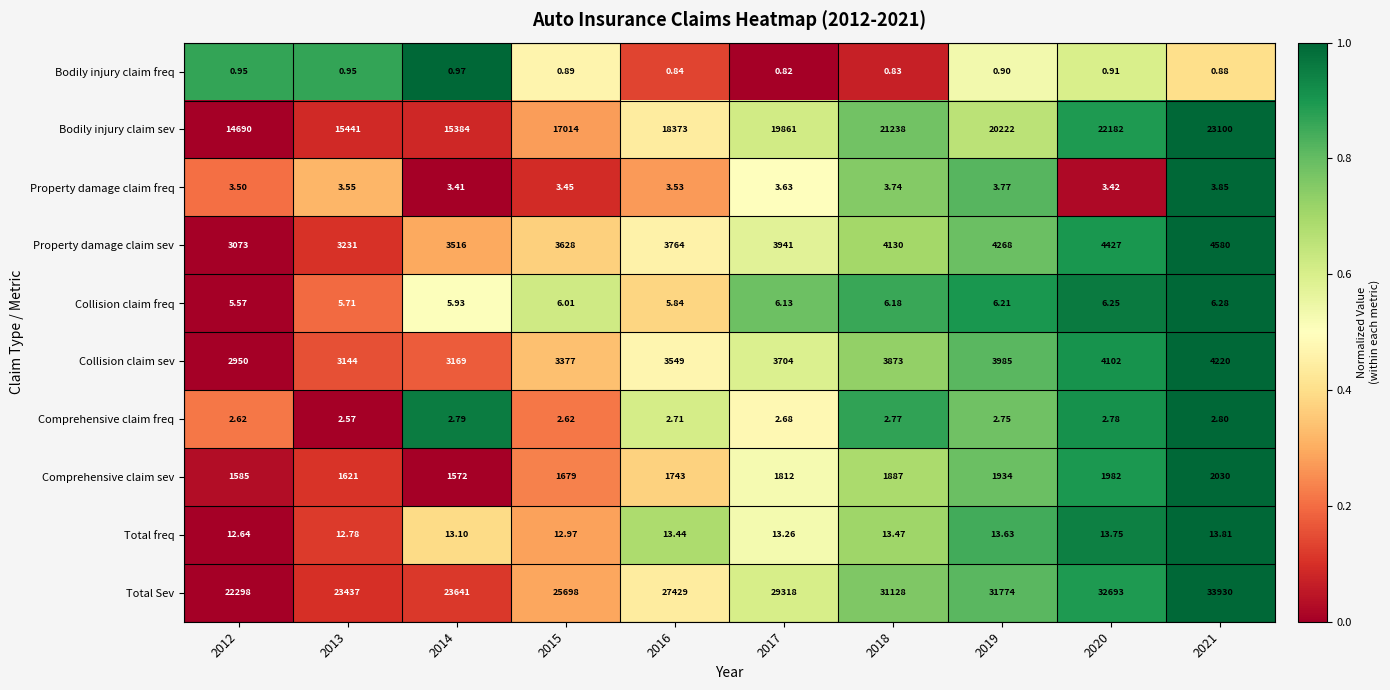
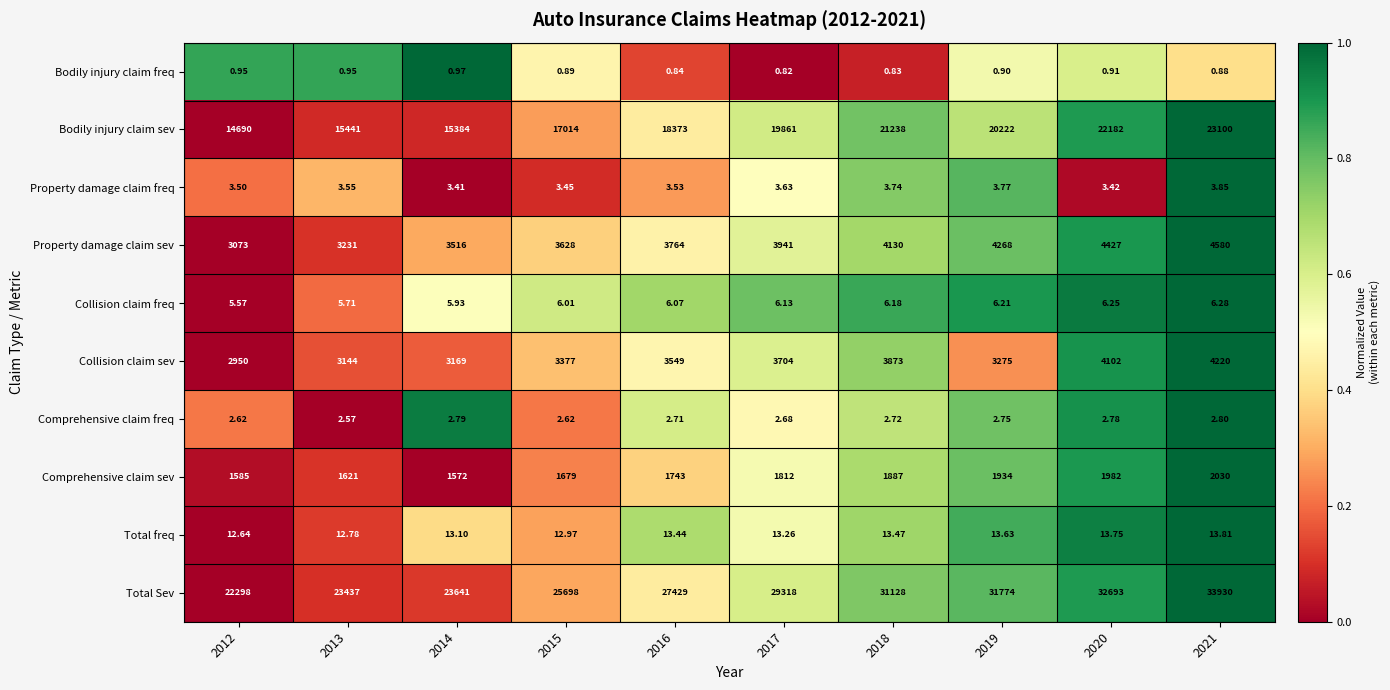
  {
    "Bodily injury claim freq": {
      "2012": 0.95,
      "2013": 0.95,
      "2014": 0.97,
      "2015": 0.89,
      "2016": 0.84,
      "2017": 0.82,
      "2018": 0.83,
      "2019": 0.90,
      "2020": 0.91,
      "2021": 0.88
    },
    "Bodily injury claim sev": {
      "2012": 14690,
      "2013": 15441,
      "2014": 15384,
      "2015": 17014,
      "2016": 18373,
      "2017": 19861,
      "2018": 21238,
      "2019": 20222,
      "2020": 22182,
      "2021": 23100
    },
    "Property damage claim freq": {
      "2012": 3.50,
      "2013": 3.55,
      "2014": 3.41,
      "2015": 3.45,
      "2016": 3.53,
      "2017": 3.63,
      "2018": 3.74,
      "2019": 3.77,
      "2020": 3.42,
      "2021": 3.85
    },
    "Property damage claim sev": {
      "2012": 3073,
      "2013": 3231,
      "2014": 3516,
      "2015": 3628,
      "2016": 3764,
      "2017": 3941,
      "2018": 4130,
      "2019": 4268,
      "2020": 4427,
      "2021": 4580
    },
    "Collision claim freq": {
      "2012": 5.57,
      "2013": 5.71,
      "2014": 5.93,
      "2015": 6.01,
-     "2016": 5.84,
+     "2016": 6.07,
      "2017": 6.13,
      "2018": 6.18,
      "2019": 6.21,
      "2020": 6.25,
      "2021": 6.28
    },
    "Collision claim sev": {
      "2012": 2950,
      "2013": 3144,
      "2014": 3169,
      "2015": 3377,
      "2016": 3549,
      "2017": 3704,
      "2018": 3873,
-     "2019": 3985,
+     "2019": 3275,
      "2020": 4102,
      "2021": 4220
    },
    "Comprehensive claim freq": {
      "2012": 2.62,
      "2013": 2.57,
      "2014": 2.79,
      "2015": 2.62,
      "2016": 2.71,
      "2017": 2.68,
-     "2018": 2.77,
+     "2018": 2.72,
      "2019": 2.75,
      "2020": 2.78,
      "2021": 2.80
    },
    "Comprehensive claim sev": {
      "2012": 1585,
      "2013": 1621,
      "2014": 1572,
      "2015": 1679,
      "2016": 1743,
      "2017": 1812,
      "2018": 1887,
      "2019": 1934,
      "2020": 1982,
      "2021": 2030
    },
    "Total freq": {
      "2012": 12.64,
      "2013": 12.78,
      "2014": 13.10,
      "2015": 12.97,
      "2016": 13.44,
      "2017": 13.26,
      "2018": 13.47,
      "2019": 13.63,
      "2020": 13.75,
      "2021": 13.81
    },
    "Total Sev": {
      "2012": 22298,
      "2013": 23437,
      "2014": 23641,
      "2015": 25698,
      "2016": 27429,
      "2017": 29318,
      "2018": 31128,
      "2019": 31774,
      "2020": 32693,
      "2021": 33930
    }
  }
